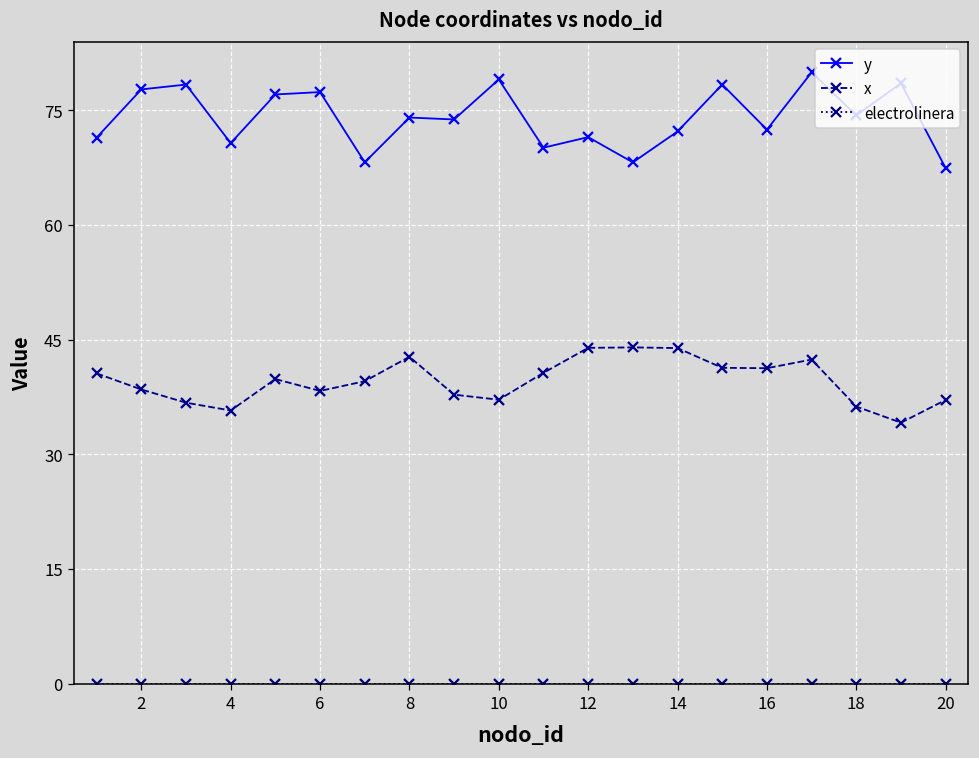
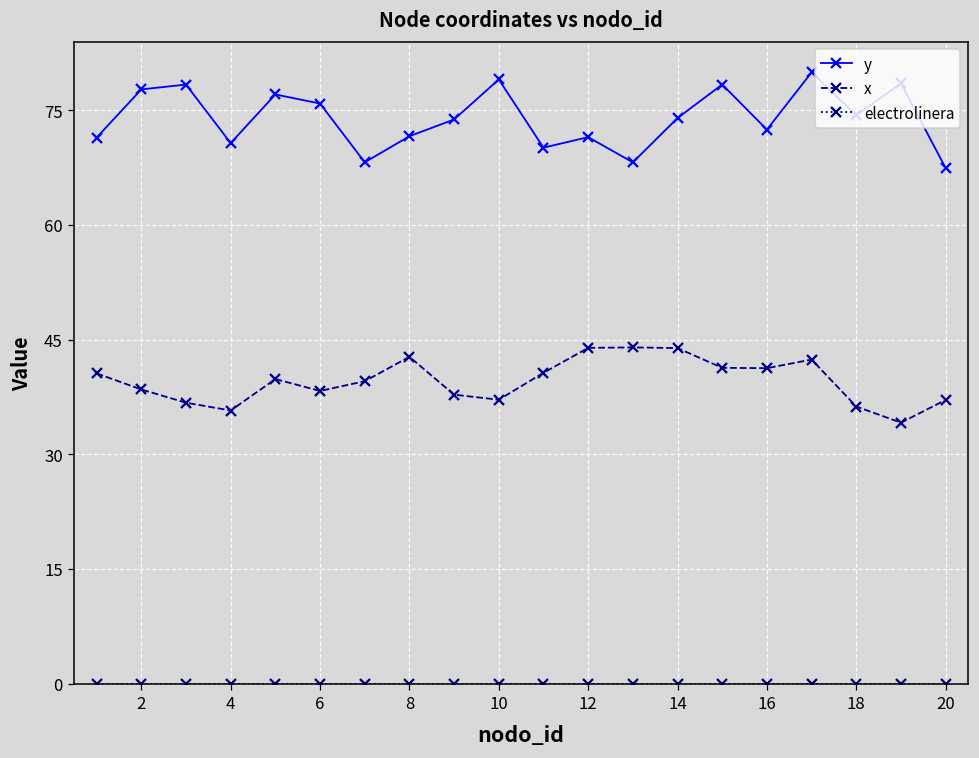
  {
    "y": {
      "2": 78,
      "4": 71,
-     "6": 77,
-     "8": 74,
+     "6": 76,
+     "8": 72,
      "10": 79,
      "12": 71,
-     "14": 72,
+     "14": 74,
      "16": 72,
      "20": 67
    }
  }
